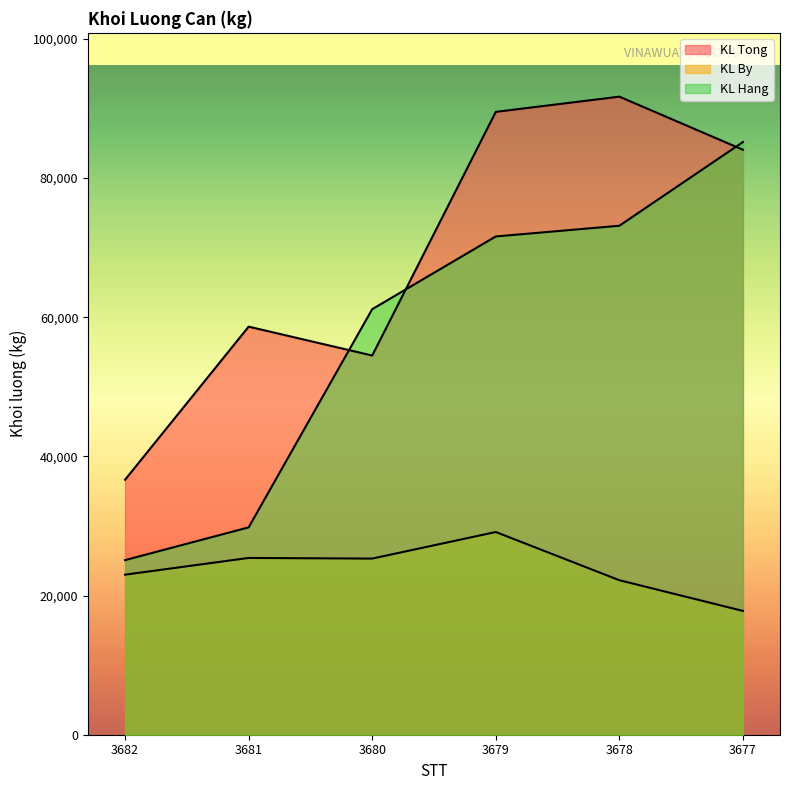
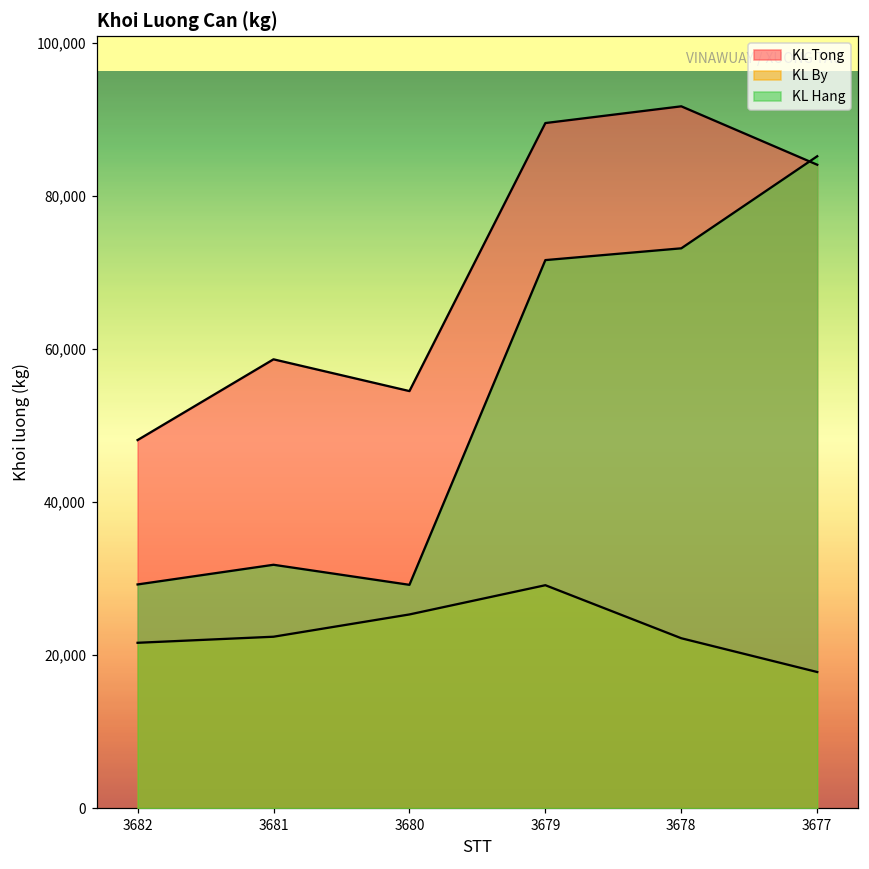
  {
    "KL Tong": {
-     "3682": "37,000",
+     "3682": "48,000",
      "3681": "59,000",
      "3680": "54,000",
      "3679": "90,000",
      "3678": "92,000",
      "3677": "84,000"
    },
    "KL By": {
-     "3682": "23,000",
-     "3681": "25,000",
+     "3682": "22,000",
+     "3681": "22,000",
      "3680": "25,000",
      "3679": "29,000",
      "3678": "22,000",
      "3677": "18,000"
    },
    "KL Hang": {
-     "3682": "25,000",
-     "3681": "30,000",
-     "3680": "61,000",
+     "3682": "29,000",
+     "3681": "32,000",
+     "3680": "29,000",
      "3679": "72,000",
      "3678": "73,000",
      "3677": "85,000"
    }
  }
